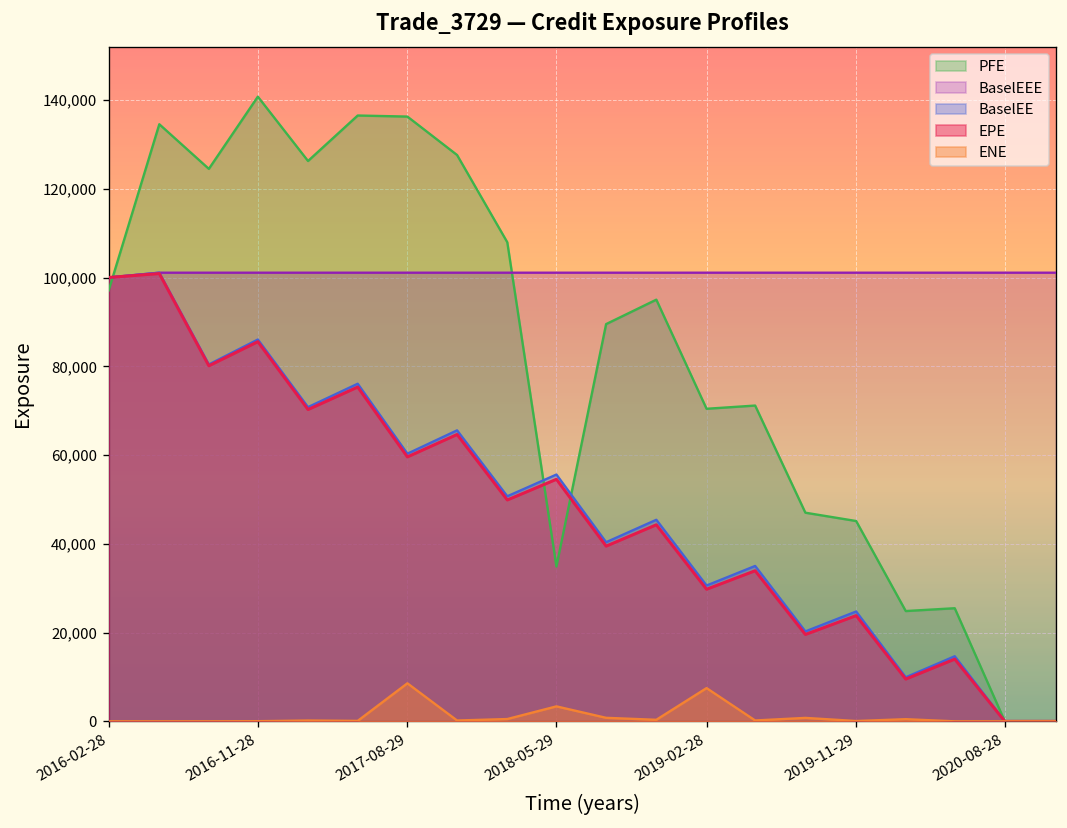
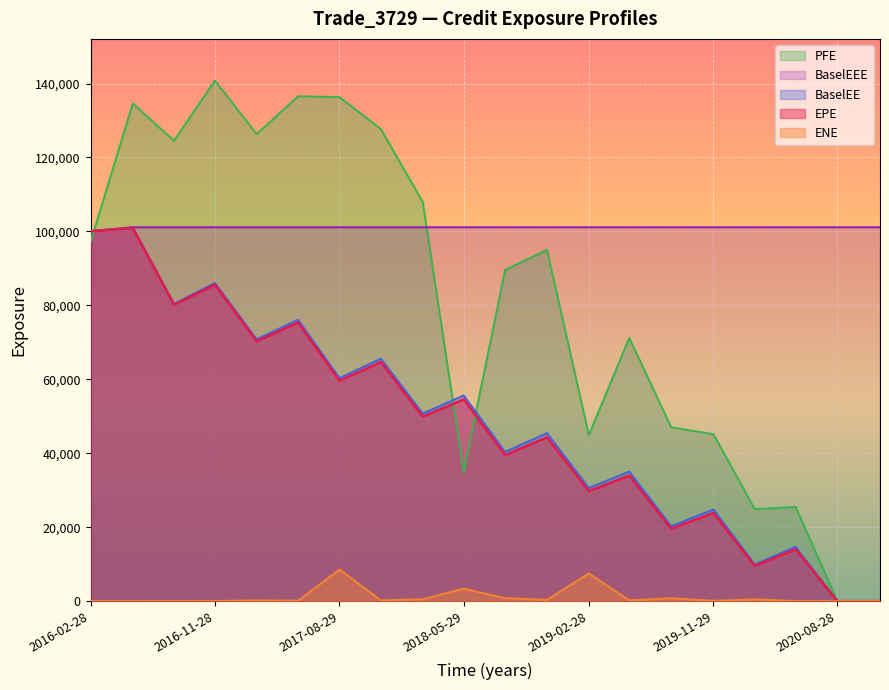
  {
    "PFE": {
      "2016-02-28": "97,000",
      "2016-11-28": "141,000",
      "2017-08-29": "136,000",
      "2018-05-29": "35,000",
-     "2019-02-28": "70,000",
+     "2019-02-28": "45,000",
      "2019-11-29": "45,000"
    },
    "EPE": {
      "2017-08-29": "60,000",
      "2018-05-29": "55,000",
      "2019-02-28": "30,000",
      "2019-11-29": "24,000"
    },
    "ENE": {
      "2016-02-28": "0",
      "2016-11-28": "0",
      "2017-08-29": "9,000",
      "2018-05-29": "3,000",
      "2019-02-28": "7,000",
      "2019-11-29": "0"
    }
  }
